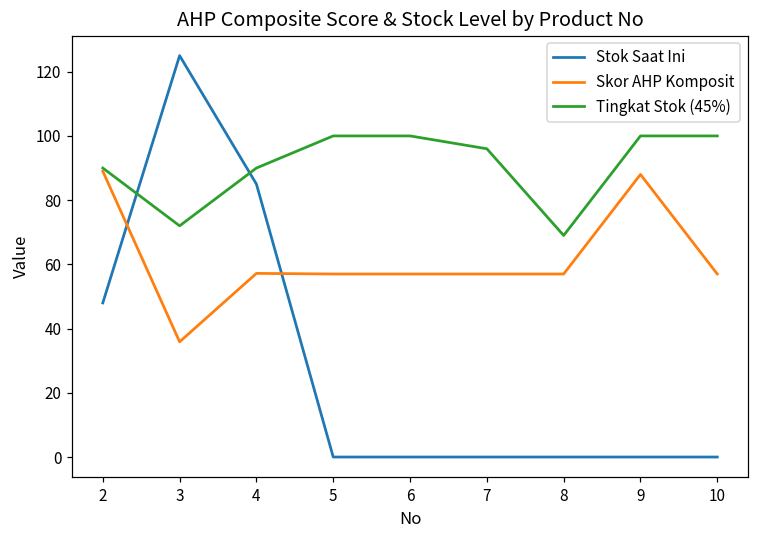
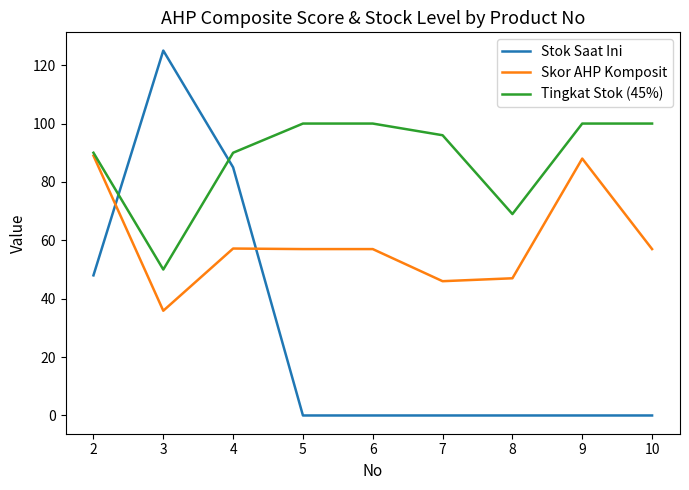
  {
    "Stok Saat Ini": {
      "2": 48,
      "3": 125,
      "4": 85,
      "5": 0,
      "6": 0,
      "7": 0,
      "8": 0,
      "9": 0,
      "10": 0
    },
    "Skor AHP Komposit": {
      "2": 89,
      "3": 36,
      "4": 57,
      "5": 57,
      "6": 57,
-     "7": 57,
-     "8": 57,
+     "7": 46,
+     "8": 47,
      "9": 88,
      "10": 57
    },
    "Tingkat Stok (45%)": {
      "2": 90,
-     "3": 72,
+     "3": 50,
      "4": 90,
      "5": 100,
      "6": 100,
      "7": 96,
      "8": 69,
      "9": 100,
      "10": 100
    }
  }
